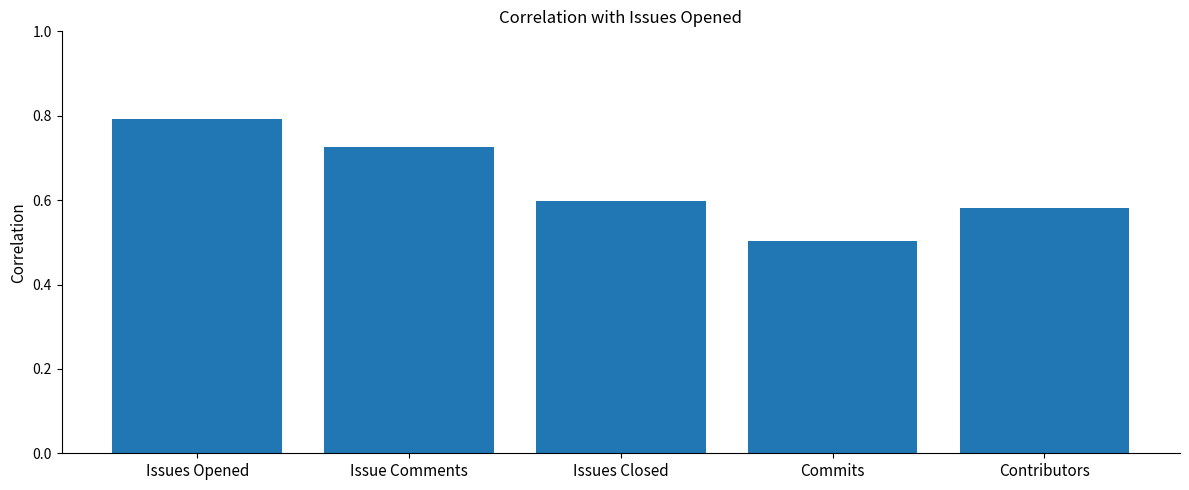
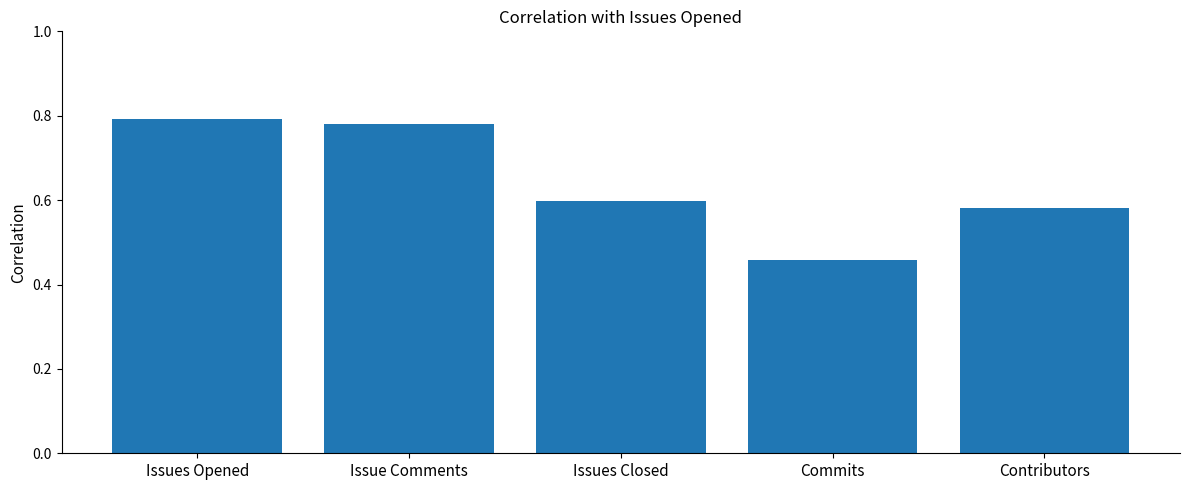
  {
    "Issues Opened": 0.79,
-   "Issue Comments": 0.73,
+   "Issue Comments": 0.78,
    "Issues Closed": 0.60,
-   "Commits": 0.50,
+   "Commits": 0.46,
    "Contributors": 0.58
  }
